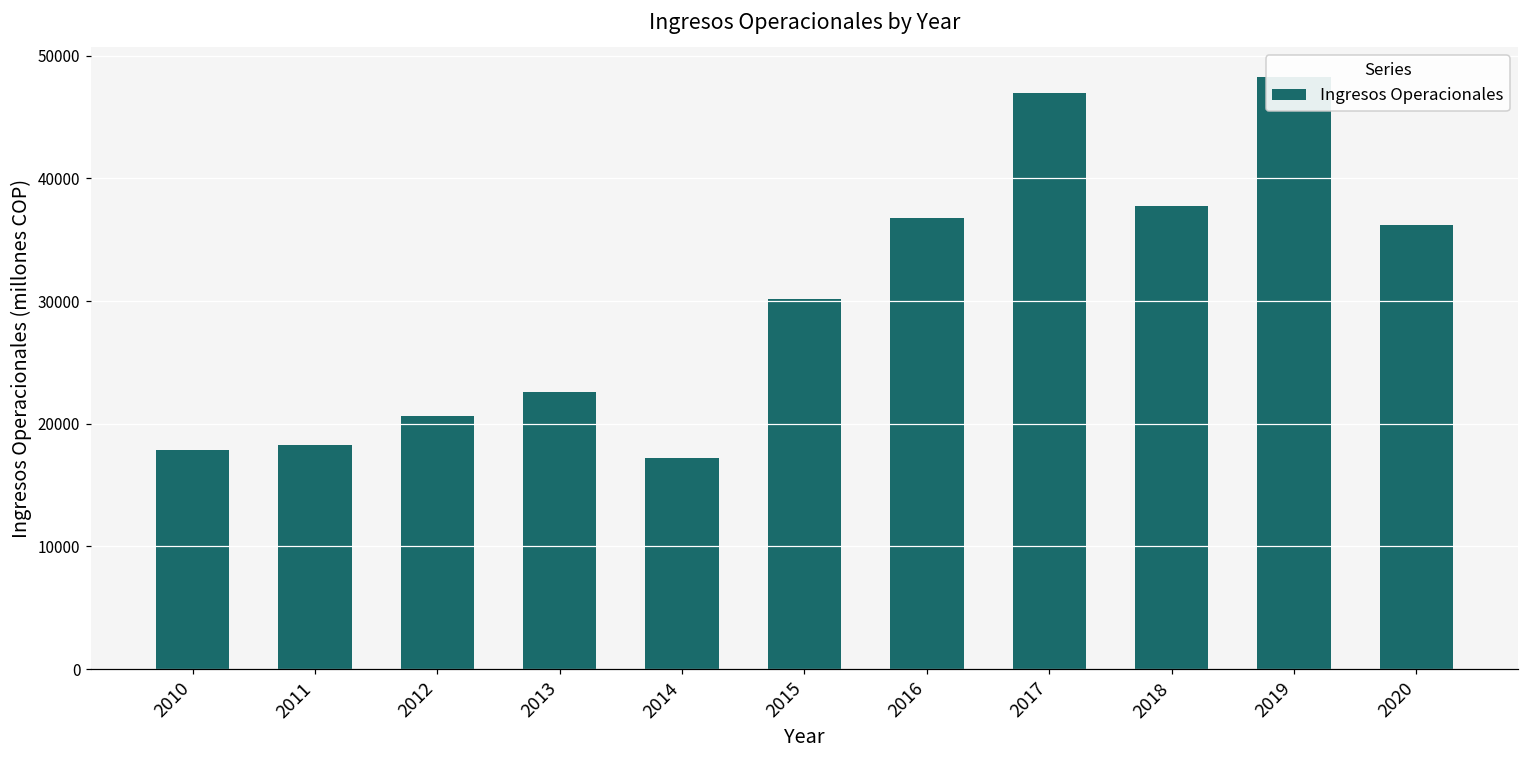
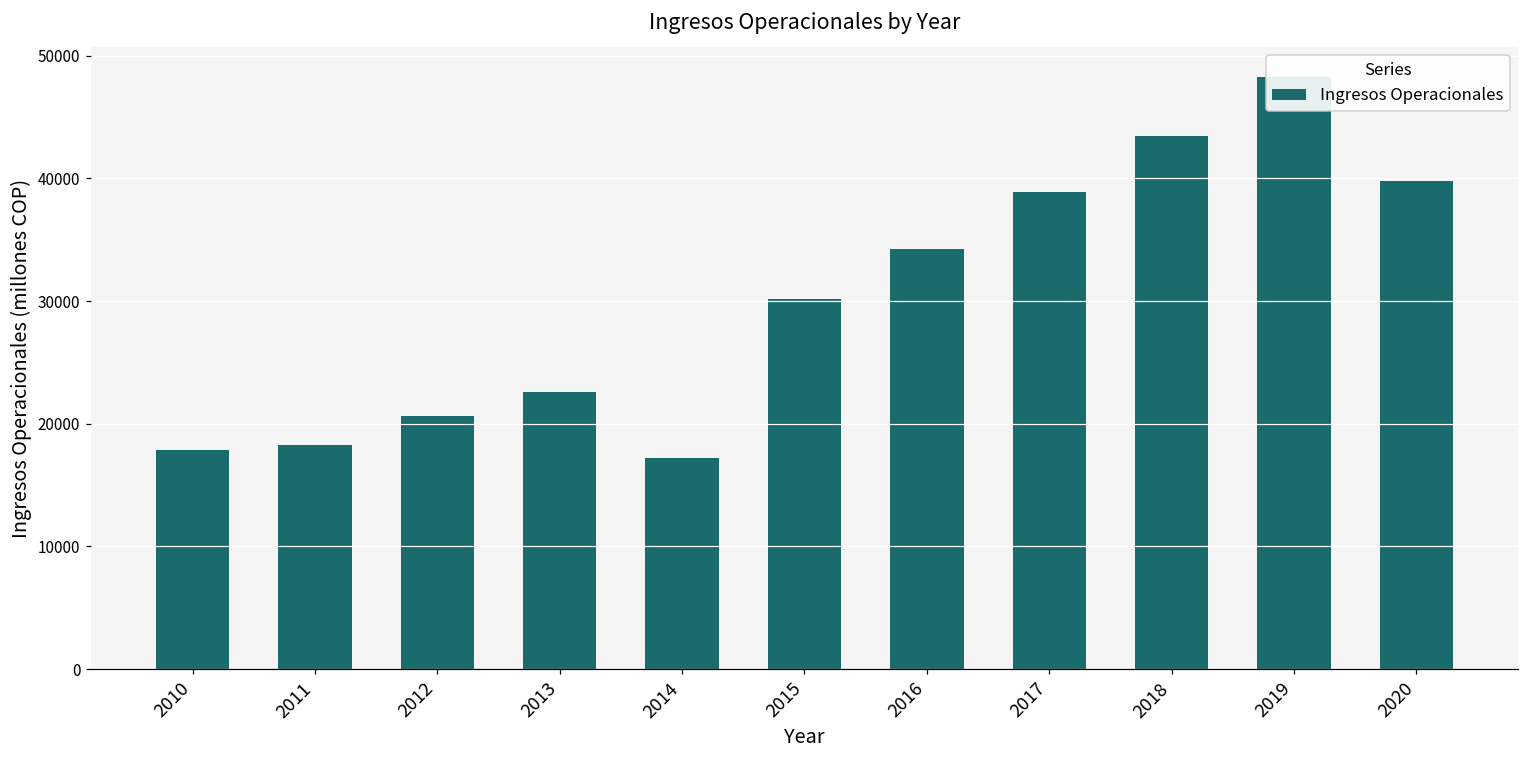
  {
    "2010": 17800,
    "2011": 18300,
    "2012": 20600,
    "2013": 22600,
    "2014": 17200,
    "2015": 30100,
-   "2016": 36800,
-   "2017": 47000,
-   "2018": 37800,
-   "2020": 36200
+   "2016": 34200,
+   "2017": 38900,
+   "2018": 43400,
+   "2020": 39800
  }
